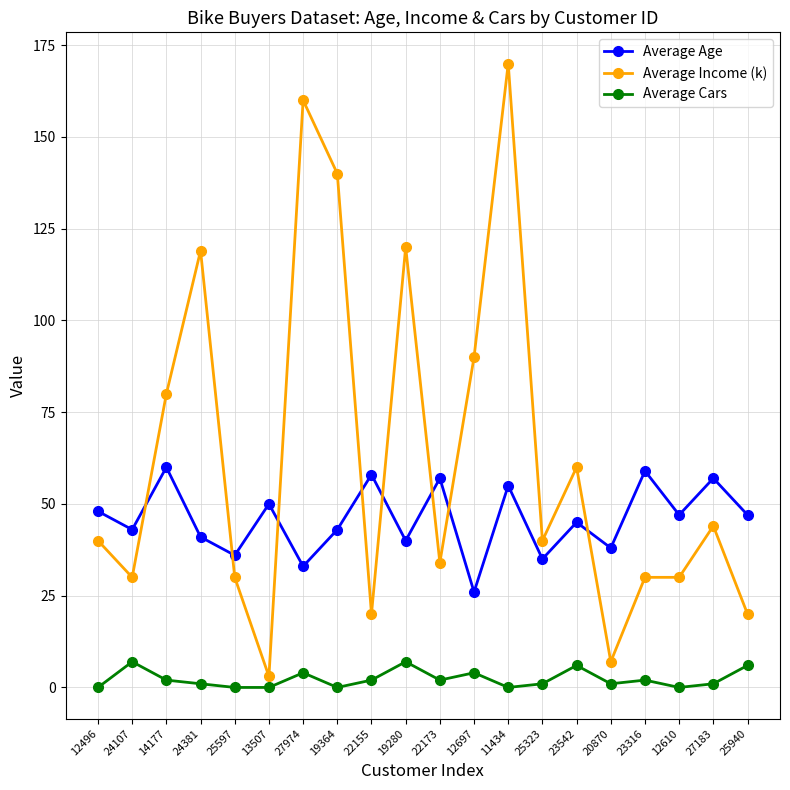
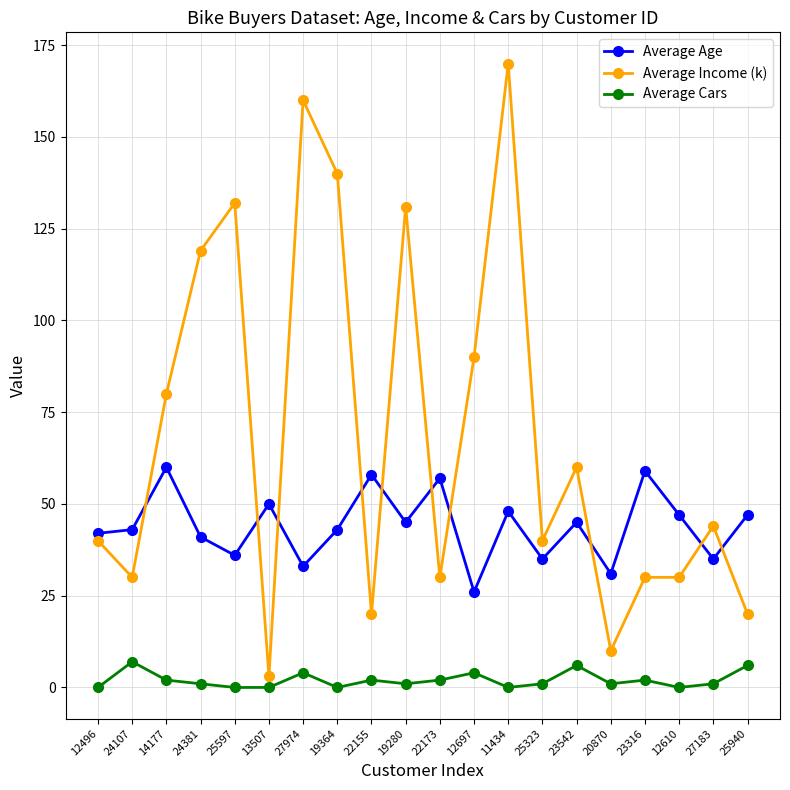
  {
    "Average Age": {
-     "12496": 48,
+     "12496": 42,
      "24107": 43,
      "14177": 60,
      "24381": 41,
      "25597": 36,
      "13507": 50,
      "27974": 33,
      "19364": 43,
      "22155": 58,
-     "19280": 40,
+     "19280": 45,
      "22173": 57,
      "12697": 26,
-     "11434": 55,
+     "11434": 48,
      "25323": 35,
      "23542": 45,
-     "20870": 38,
+     "20870": 31,
      "23316": 59,
      "12610": 47,
-     "27183": 57,
+     "27183": 35,
      "25940": 47
    },
    "Average Income (k)": {
      "12496": 40,
      "24107": 30,
      "14177": 80,
      "24381": 119,
-     "25597": 30,
+     "25597": 132,
      "13507": 3,
      "27974": 160,
      "19364": 140,
      "22155": 20,
-     "19280": 120,
-     "22173": 34,
+     "19280": 131,
+     "22173": 30,
      "12697": 90,
      "11434": 170,
      "25323": 40,
      "23542": 60,
-     "20870": 7,
+     "20870": 10,
      "23316": 30,
      "12610": 30,
      "27183": 44,
      "25940": 20
    },
    "Average Cars": {
      "12496": 0,
      "24107": 7,
      "14177": 2,
      "24381": 1,
      "25597": 0,
      "13507": 0,
      "27974": 4,
      "19364": 0,
      "22155": 2,
-     "19280": 7,
+     "19280": 1,
      "22173": 2,
      "12697": 4,
      "11434": 0,
      "25323": 1,
      "23542": 6,
      "20870": 1,
      "23316": 2,
      "12610": 0,
      "27183": 1,
      "25940": 6
    }
  }
